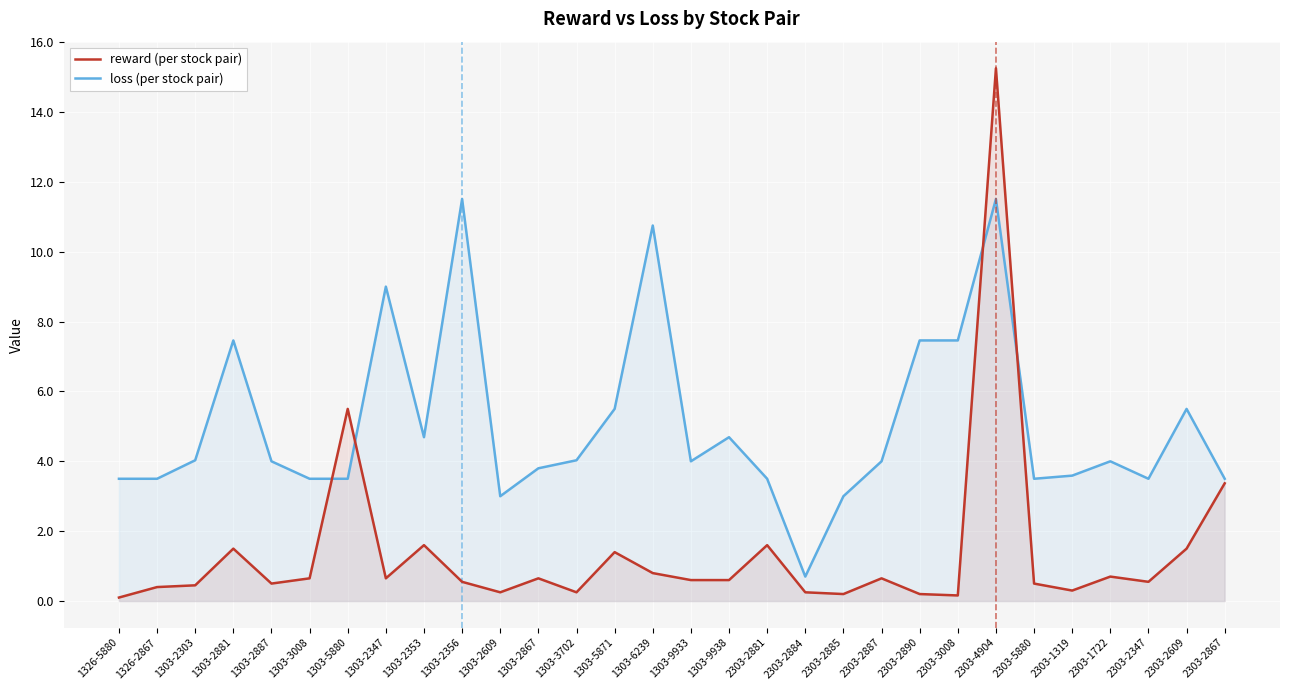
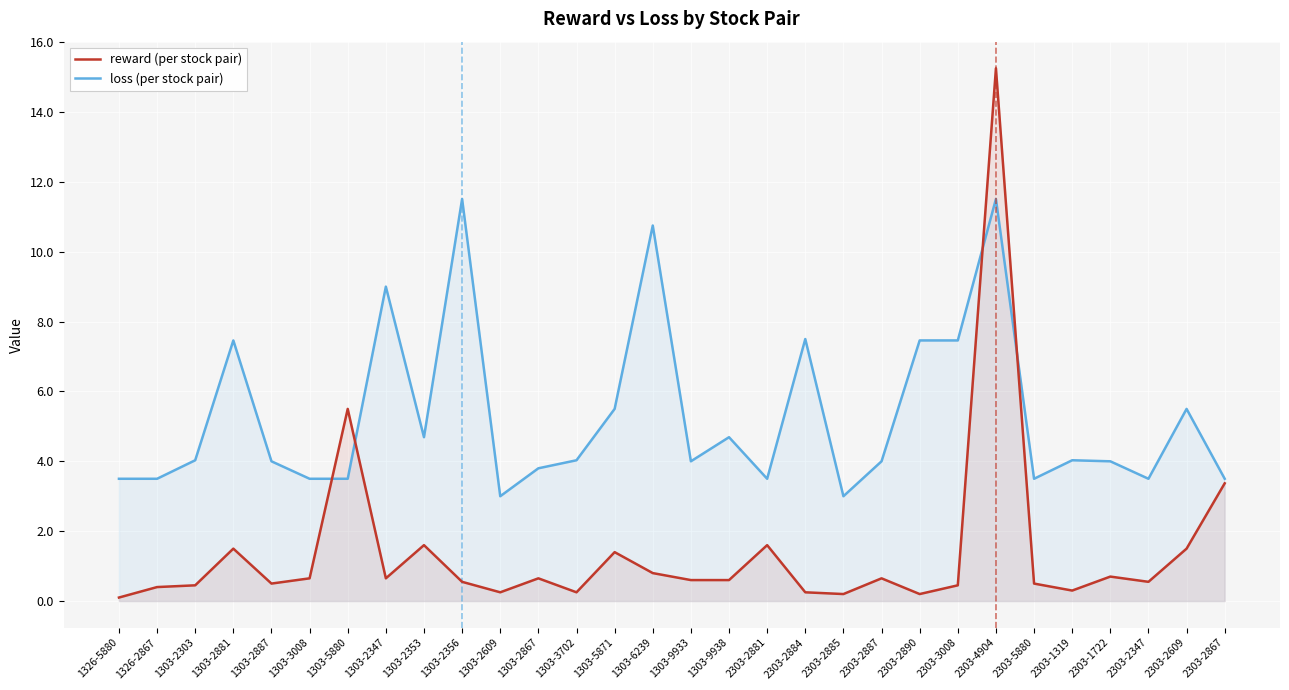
  {
    "reward (per stock pair)": {
      "1326-5880": 0.1,
      "1326-2867": 0.4,
      "1303-2303": 0.5,
      "1303-2881": 1.5,
      "1303-2887": 0.5,
      "1303-3008": 0.7,
      "1303-5880": 5.5,
      "1303-2347": 0.7,
      "1303-2353": 1.6,
      "1303-2356": 0.6,
      "1303-2609": 0.3,
      "1303-2867": 0.7,
      "1303-3702": 0.3,
      "1303-5871": 1.4,
      "1303-6239": 0.8,
      "1303-9933": 0.6,
      "1303-9938": 0.6,
      "2303-2881": 1.6,
      "2303-2884": 0.3,
      "2303-2885": 0.2,
      "2303-2887": 0.7,
      "2303-2890": 0.2,
-     "2303-3008": 0.2,
+     "2303-3008": 0.5,
      "2303-4904": 15.3,
      "2303-5880": 0.5,
      "2303-1319": 0.3,
      "2303-1722": 0.7,
      "2303-2347": 0.6,
      "2303-2609": 1.5,
      "2303-2867": 3.4
    },
    "loss (per stock pair)": {
      "1326-5880": 3.5,
      "1326-2867": 3.5,
      "1303-2303": 4.0,
      "1303-2881": 7.5,
      "1303-2887": 4.0,
      "1303-3008": 3.5,
      "1303-5880": 3.5,
      "1303-2347": 9.0,
      "1303-2353": 4.7,
      "1303-2356": 11.5,
      "1303-2609": 3.0,
      "1303-2867": 3.8,
      "1303-3702": 4.0,
      "1303-5871": 5.5,
      "1303-6239": 10.8,
      "1303-9933": 4.0,
      "1303-9938": 4.7,
      "2303-2881": 3.5,
-     "2303-2884": 0.7,
+     "2303-2884": 7.5,
      "2303-2885": 3.0,
      "2303-2887": 4.0,
      "2303-2890": 7.5,
      "2303-3008": 7.5,
      "2303-4904": 11.5,
      "2303-5880": 3.5,
-     "2303-1319": 3.6,
+     "2303-1319": 4.0,
      "2303-1722": 4.0,
      "2303-2347": 3.5,
      "2303-2609": 5.5,
      "2303-2867": 3.5
    }
  }
